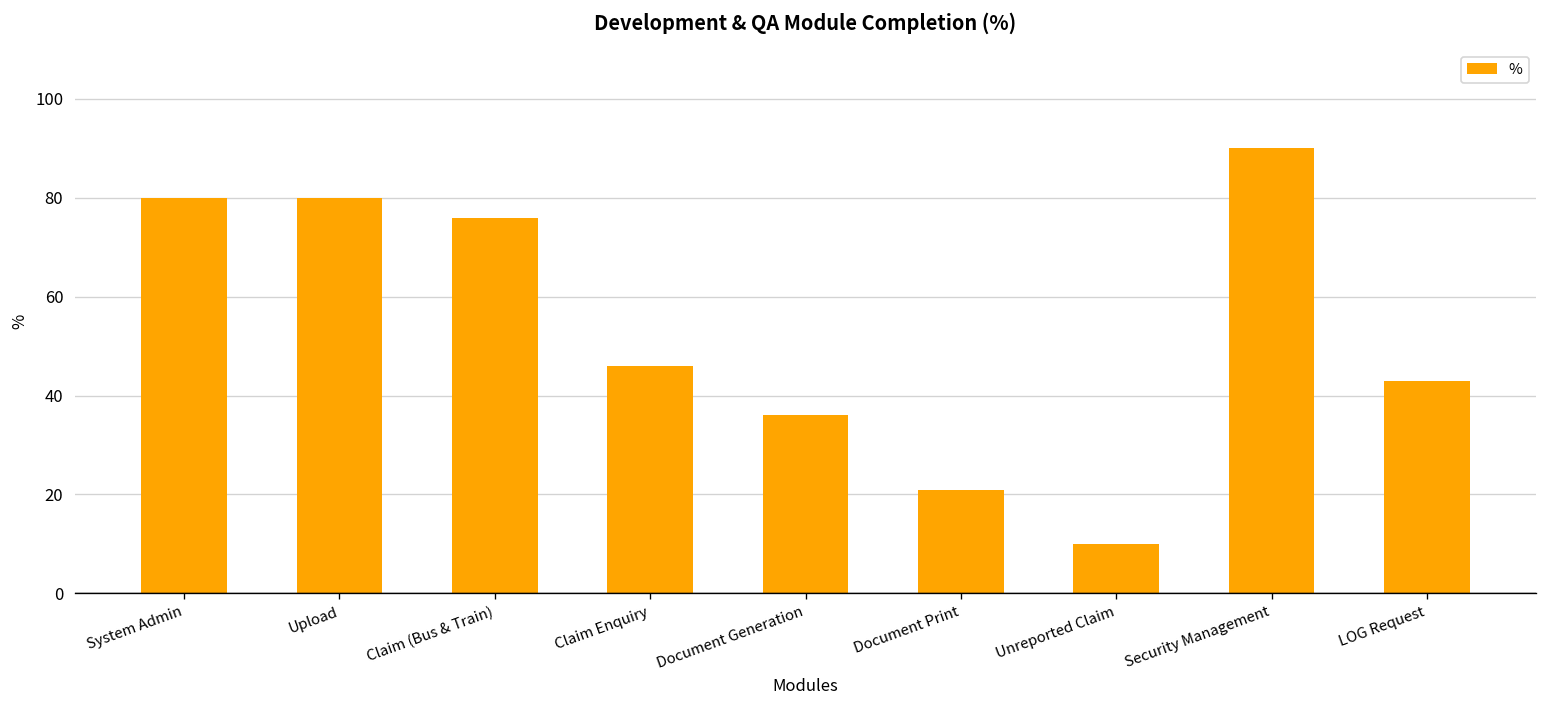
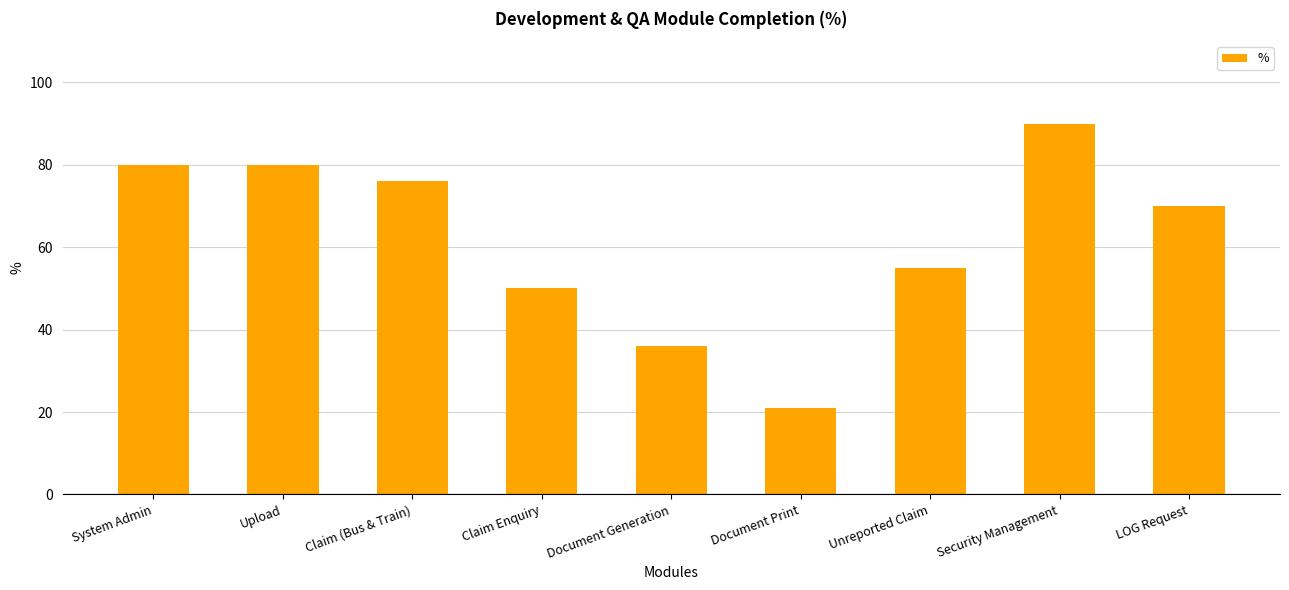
  {
    "System Admin": 80,
    "Upload": 80,
    "Claim (Bus & Train)": 76,
-   "Claim Enquiry": 46,
+   "Claim Enquiry": 50,
    "Document Generation": 36,
    "Document Print": 21,
-   "Unreported Claim": 10,
+   "Unreported Claim": 55,
    "Security Management": 90,
-   "LOG Request": 43
+   "LOG Request": 70
  }
